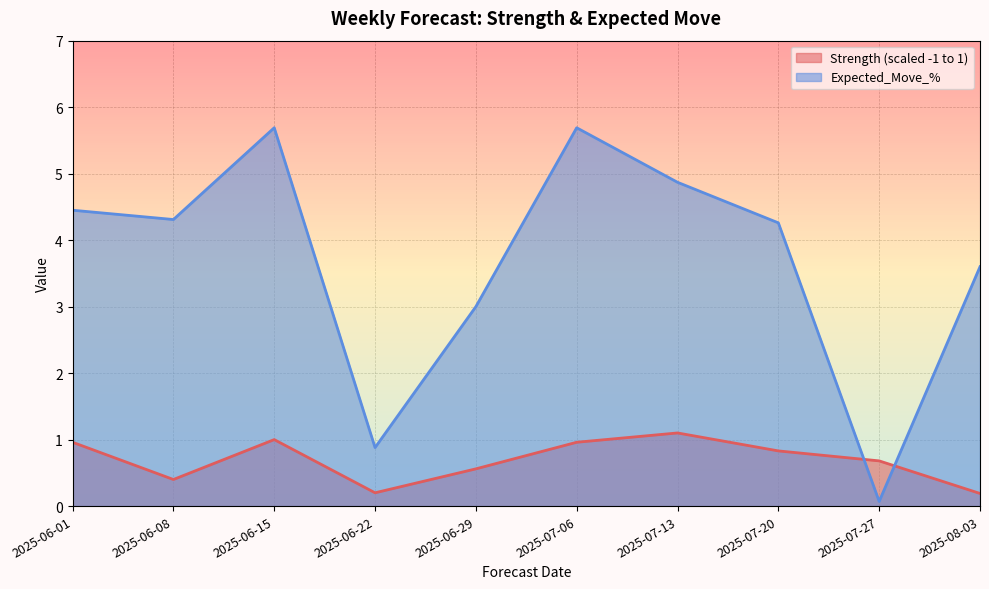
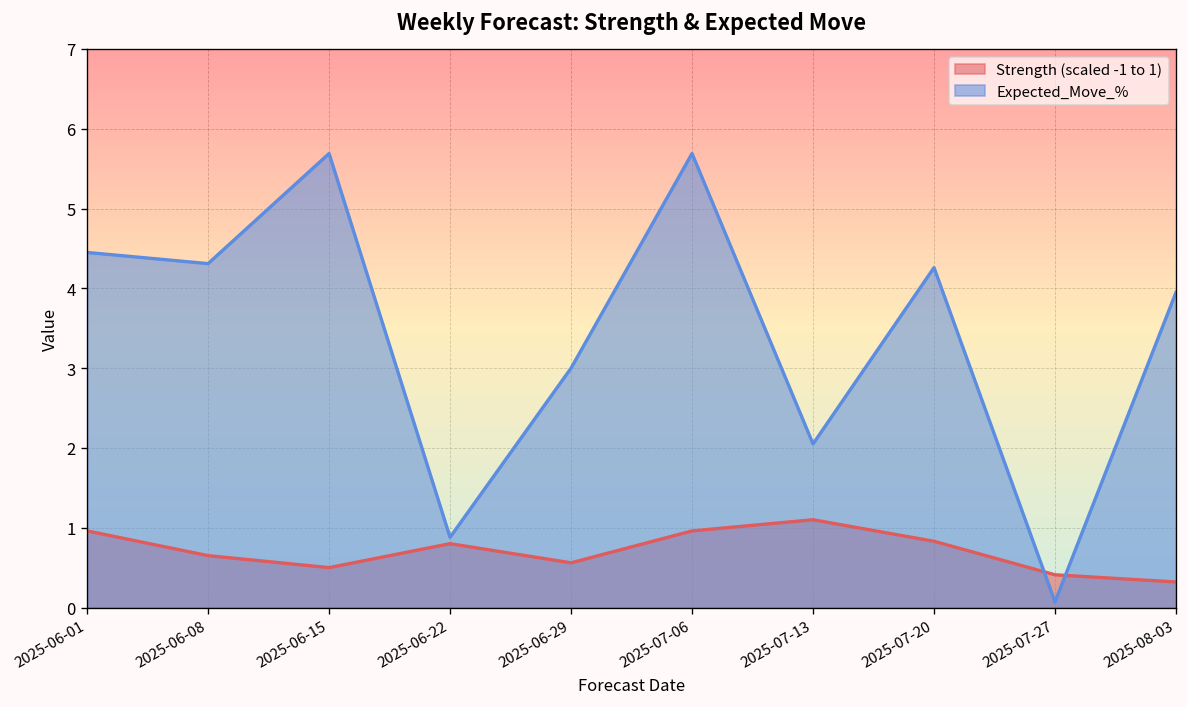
  {
    "Strength (scaled -1 to 1)": {
      "2025-06-01": 1.0,
-     "2025-06-08": 0.4,
-     "2025-06-15": 1.0,
-     "2025-06-22": 0.2,
+     "2025-06-08": 0.7,
+     "2025-06-15": 0.5,
+     "2025-06-22": 0.8,
      "2025-06-29": 0.6,
      "2025-07-06": 1.0,
      "2025-07-13": 1.1,
      "2025-07-20": 0.8,
-     "2025-07-27": 0.7,
-     "2025-08-03": 0.2
+     "2025-07-27": 0.4,
+     "2025-08-03": 0.3
    },
    "Expected_Move_%": {
      "2025-06-01": 4.5,
      "2025-06-08": 4.3,
      "2025-06-15": 5.7,
      "2025-06-22": 0.9,
      "2025-06-29": 3.0,
      "2025-07-06": 5.7,
-     "2025-07-13": 4.9,
+     "2025-07-13": 2.1,
      "2025-07-20": 4.3,
      "2025-07-27": 0.1,
-     "2025-08-03": 3.6
+     "2025-08-03": 4.0
    }
  }
